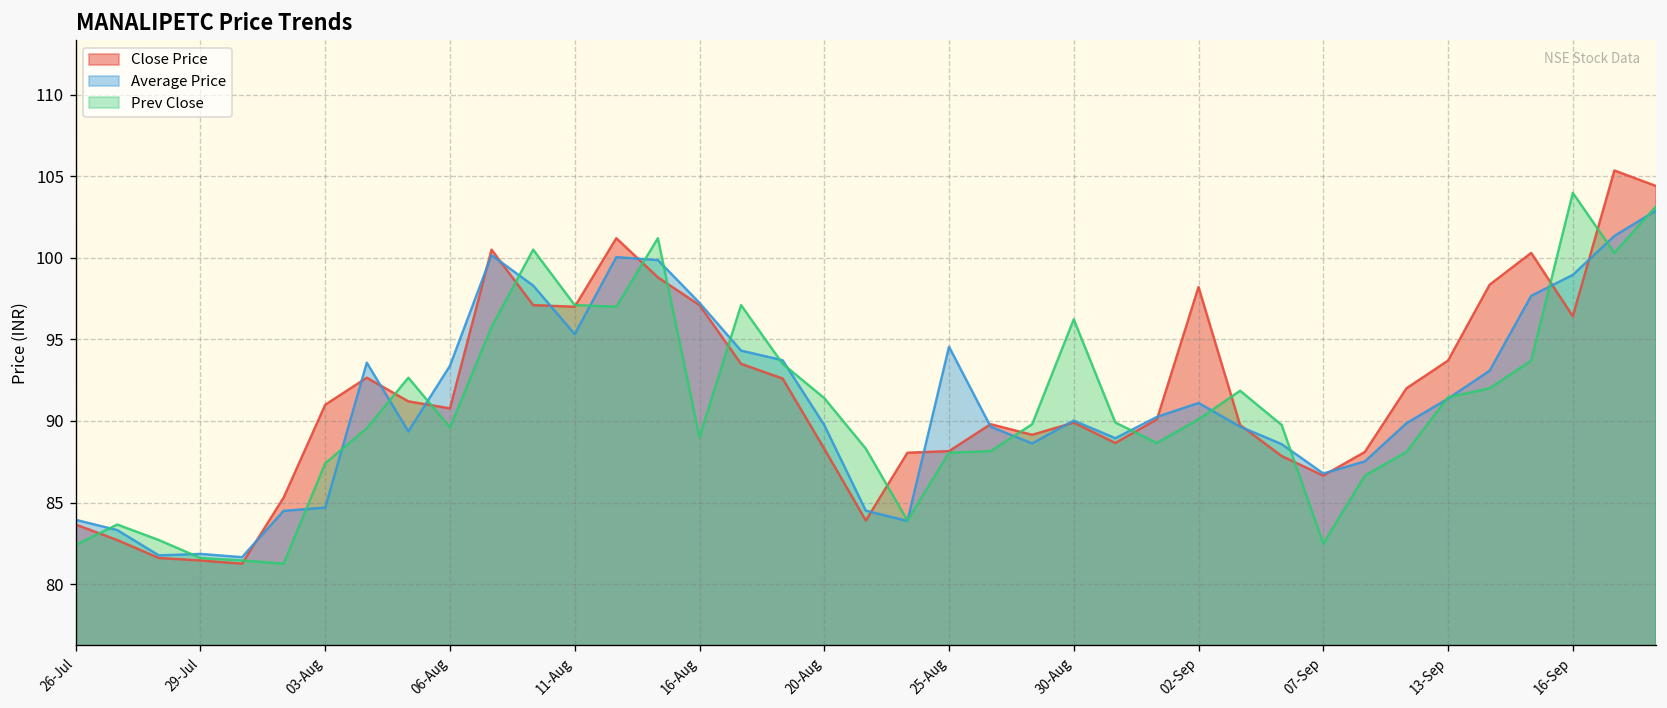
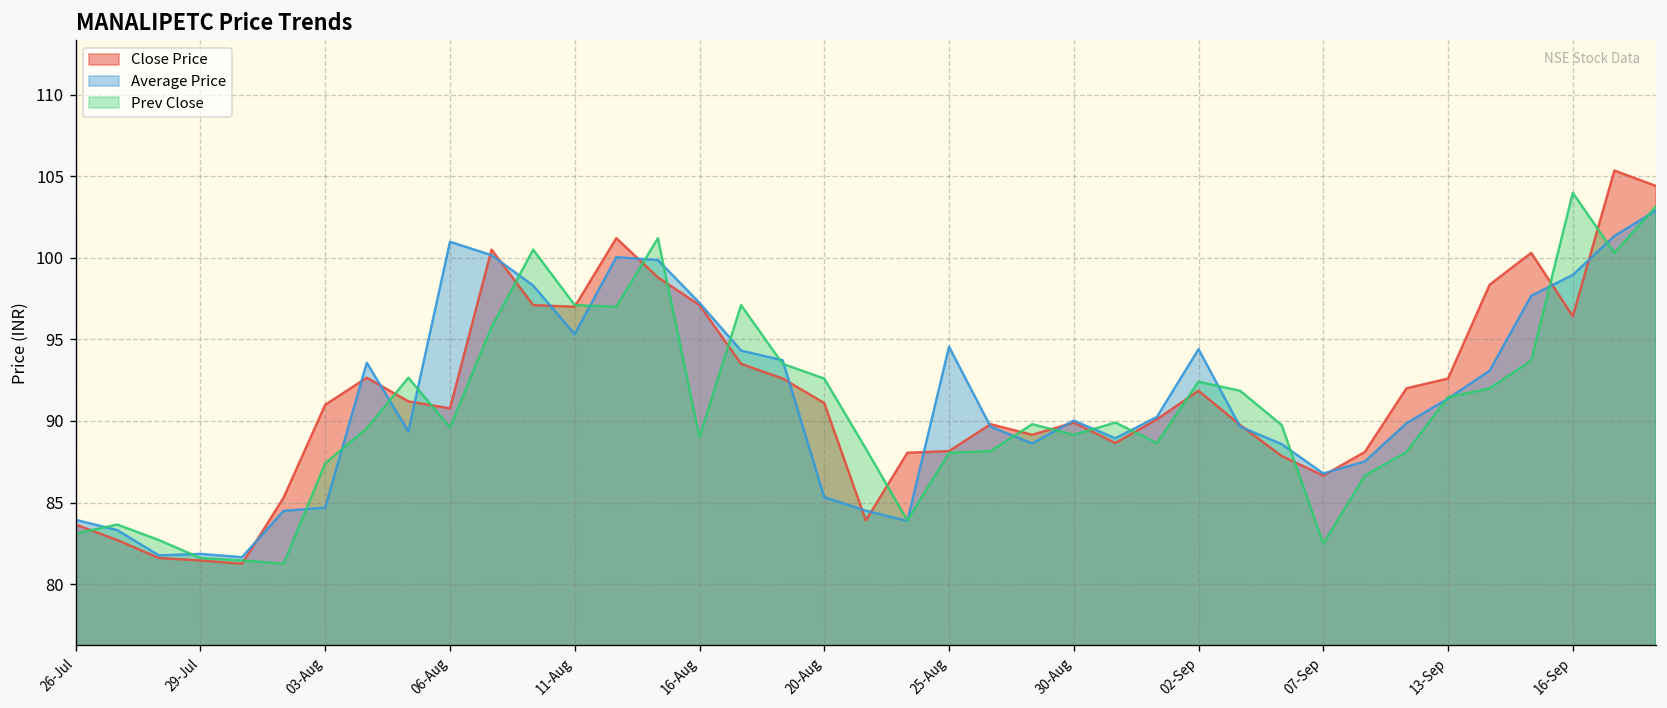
  {
    "Close Price": {
      "26-Jul": 83.7,
      "03-Aug": 91.0,
      "06-Aug": 90.8,
-     "20-Aug": 88.3,
-     "02-Sep": 98.2,
-     "13-Sep": 93.7,
+     "20-Aug": 91.1,
+     "02-Sep": 91.9,
+     "13-Sep": 92.6,
      "16-Sep": 96.4
    },
    "Average Price": {
      "26-Jul": 83.9,
      "29-Jul": 81.9,
      "03-Aug": 84.7,
-     "06-Aug": 93.4,
+     "06-Aug": 101.0,
      "11-Aug": 95.3,
-     "20-Aug": 89.8,
+     "20-Aug": 85.3,
      "25-Aug": 94.6,
-     "02-Sep": 91.1,
+     "02-Sep": 94.4,
      "16-Sep": 99.0
    },
    "Prev Close": {
-     "26-Jul": 82.4,
+     "26-Jul": 83.1,
      "03-Aug": 87.4,
      "06-Aug": 89.6,
      "16-Aug": 89.0,
-     "20-Aug": 91.4,
-     "30-Aug": 96.2,
-     "02-Sep": 90.1,
+     "20-Aug": 92.6,
+     "30-Aug": 89.2,
+     "02-Sep": 92.4,
      "07-Sep": 82.5,
      "16-Sep": 104.0
    }
  }
